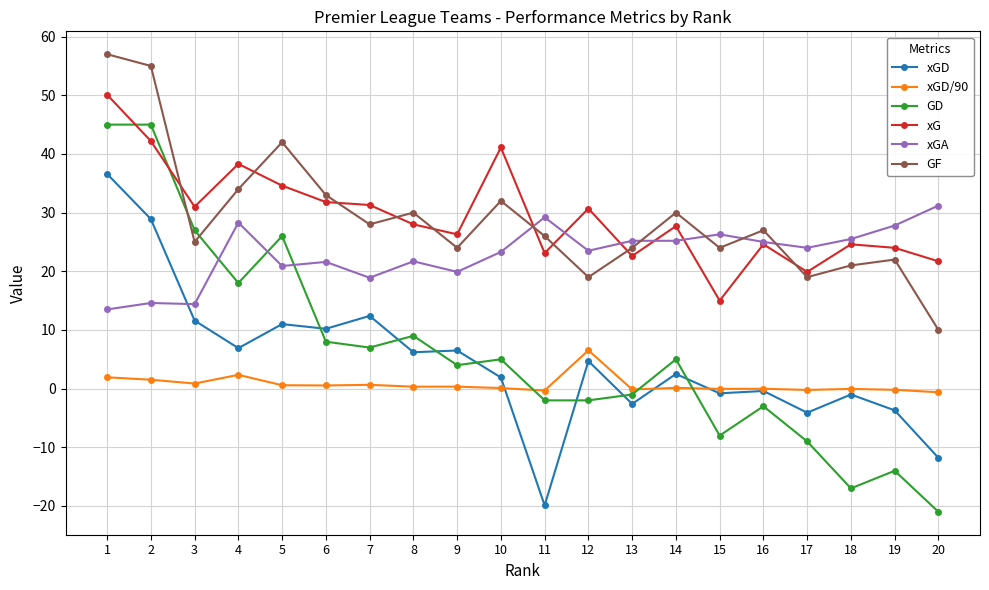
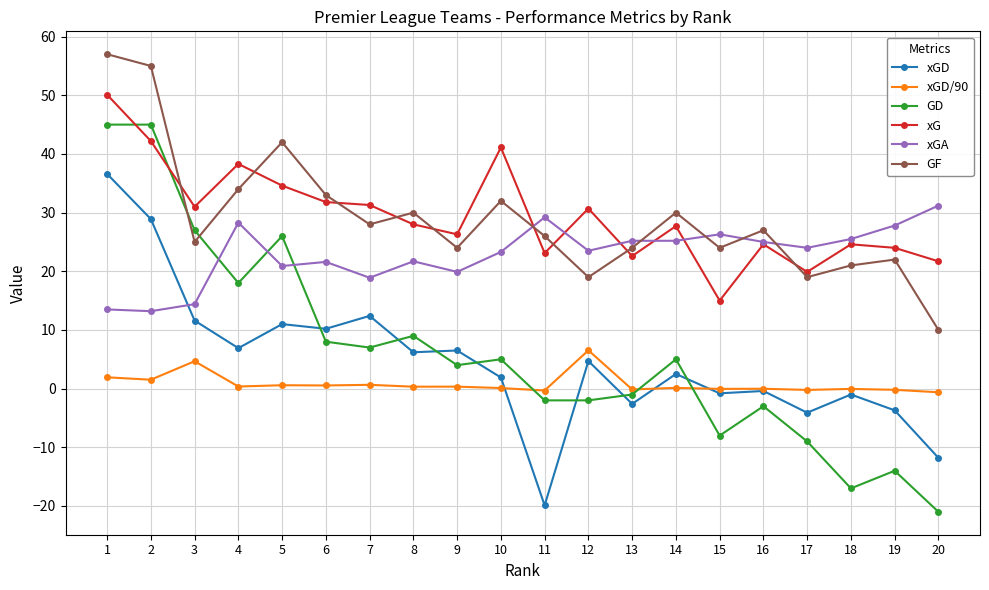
  {
    "xGD": {
      "1": 37,
      "2": 29,
      "3": 12,
      "4": 7,
      "5": 11,
      "6": 10,
      "7": 12,
      "8": 6,
      "9": 7,
      "10": 2,
      "11": -20,
      "12": 5,
      "13": -3,
      "14": 3,
      "15": -1,
      "17": -4,
      "18": -1,
      "19": -4,
      "20": -12
    },
    "xGD/90": {
      "1": 2,
      "2": 2,
-     "3": 1,
-     "4": 2,
+     "3": 5,
+     "4": 0,
      "5": 1,
      "6": 1,
      "7": 1,
      "8": 0,
      "9": 0,
      "10": 0,
      "11": 0,
      "12": 7,
      "13": 0,
      "14": 0,
      "15": 0,
      "17": 0,
      "18": 0,
      "19": 0,
      "20": -1
    },
    "GD": {
      "1": 45,
      "2": 45,
      "3": 27,
      "4": 18,
      "5": 26,
      "6": 8,
      "7": 7,
      "8": 9,
      "9": 4,
      "10": 5,
      "11": -2,
      "12": -2,
      "13": -1,
      "14": 5,
      "15": -8,
      "16": -3,
      "17": -9,
      "18": -17,
      "19": -14,
      "20": -21
    },
    "xG": {
      "1": 50,
      "2": 42,
      "3": 31,
      "4": 38,
      "5": 35,
      "6": 32,
      "7": 31,
      "8": 28,
      "9": 26,
      "10": 41,
      "11": 23,
      "12": 31,
      "13": 23,
      "14": 28,
      "15": 15,
      "17": 20,
      "18": 25,
      "19": 24,
      "20": 22
    },
    "xGA": {
      "1": 14,
-     "2": 15,
+     "2": 13,
      "3": 14,
      "4": 28,
      "5": 21,
      "6": 22,
      "7": 19,
      "8": 22,
      "9": 20,
      "10": 23,
      "11": 29,
      "12": 24,
      "13": 25,
      "14": 25,
      "15": 26,
      "17": 24,
      "18": 26,
      "19": 28,
      "20": 31
    },
    "GF": {
      "1": 57,
      "2": 55,
      "3": 25,
      "4": 34,
      "5": 42,
      "6": 33,
      "7": 28,
      "8": 30,
      "9": 24,
      "10": 32,
      "11": 26,
      "12": 19,
      "13": 24,
      "14": 30,
      "15": 24,
      "16": 27,
      "17": 19,
      "18": 21,
      "19": 22,
      "20": 10
    }
  }
